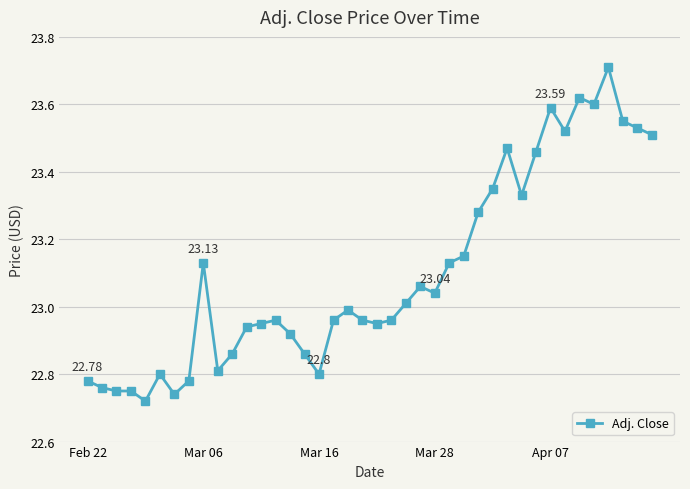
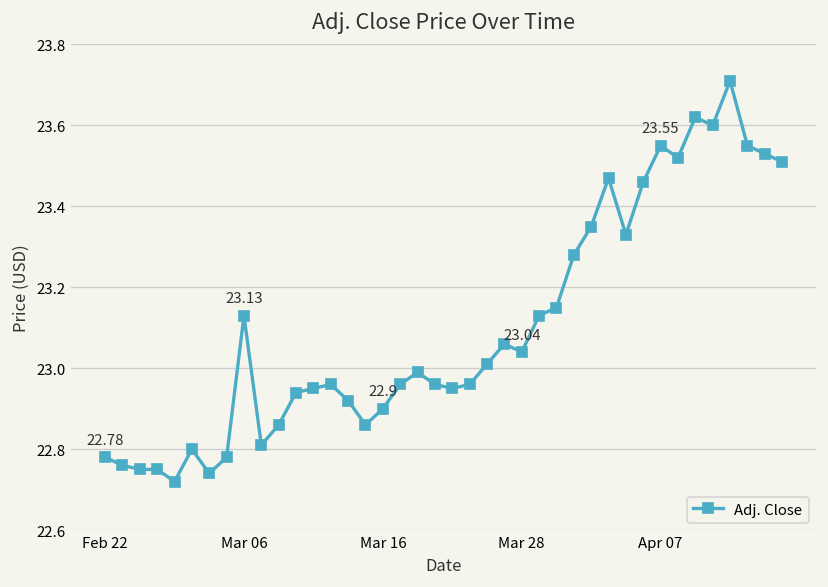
  {
    "Feb 22": 22.78,
    "Mar 06": 23.13,
-   "Mar 16": 22.8,
-   "Apr 07": 23.59
+   "Mar 16": 22.9,
+   "Apr 07": 23.55
  }
